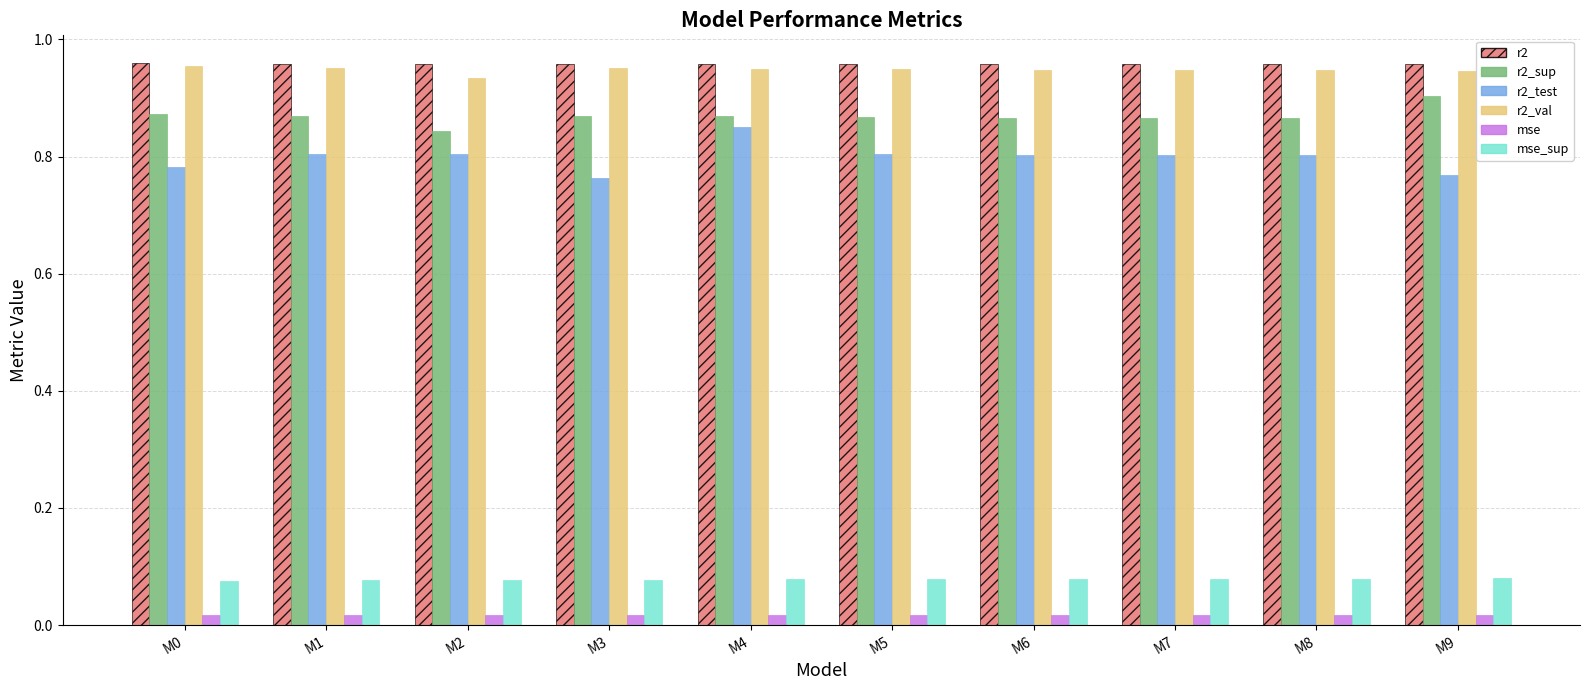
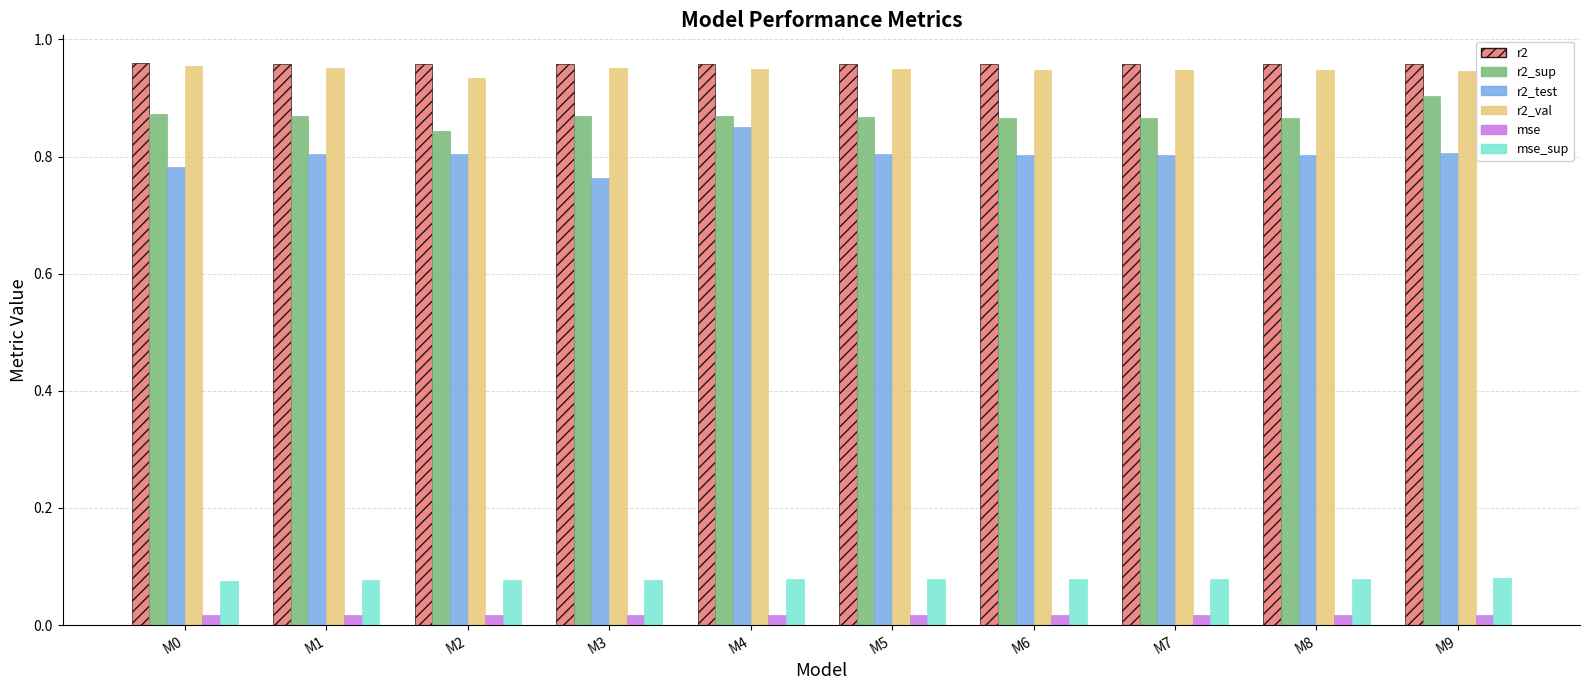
  {
    "r2": {
      "M0": 0.96,
      "M1": 0.96,
      "M2": 0.96,
      "M3": 0.96,
      "M4": 0.96,
      "M5": 0.96,
      "M6": 0.96,
      "M7": 0.96,
      "M8": 0.96,
      "M9": 0.96
    },
    "r2_sup": {
      "M0": 0.87,
      "M1": 0.87,
      "M2": 0.84,
      "M3": 0.87,
      "M4": 0.87,
      "M5": 0.87,
      "M6": 0.87,
      "M7": 0.87,
      "M8": 0.87,
      "M9": 0.90
    },
    "r2_test": {
      "M0": 0.78,
      "M1": 0.80,
      "M2": 0.80,
      "M3": 0.76,
      "M4": 0.85,
      "M5": 0.80,
      "M6": 0.80,
      "M7": 0.80,
      "M8": 0.80,
-     "M9": 0.77
+     "M9": 0.81
    },
    "r2_val": {
      "M0": 0.95,
      "M1": 0.95,
      "M2": 0.93,
      "M3": 0.95,
      "M4": 0.95,
      "M5": 0.95,
      "M6": 0.95,
      "M7": 0.95,
      "M8": 0.95,
      "M9": 0.95
    },
    "mse": {
      "M0": 0.02,
      "M1": 0.02,
      "M2": 0.02,
      "M3": 0.02,
      "M4": 0.02,
      "M5": 0.02,
      "M6": 0.02,
      "M7": 0.02,
      "M8": 0.02,
      "M9": 0.02
    },
    "mse_sup": {
      "M0": 0.08,
      "M1": 0.08,
      "M2": 0.08,
      "M3": 0.08,
      "M4": 0.08,
      "M5": 0.08,
      "M6": 0.08,
      "M7": 0.08,
      "M8": 0.08,
      "M9": 0.08
    }
  }
